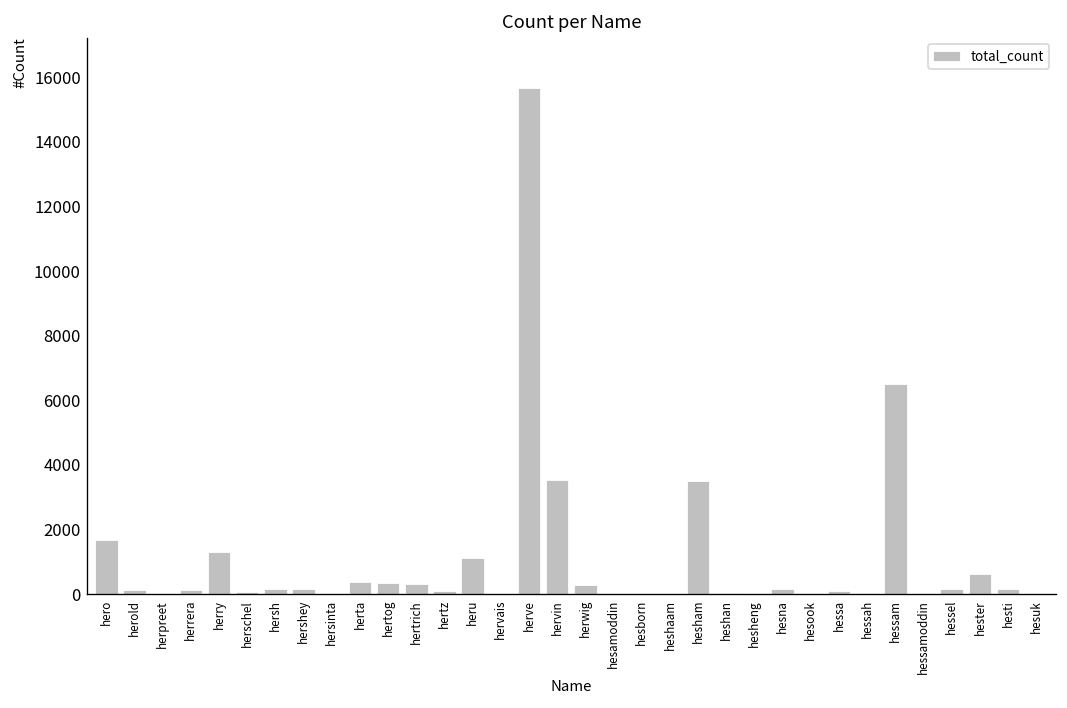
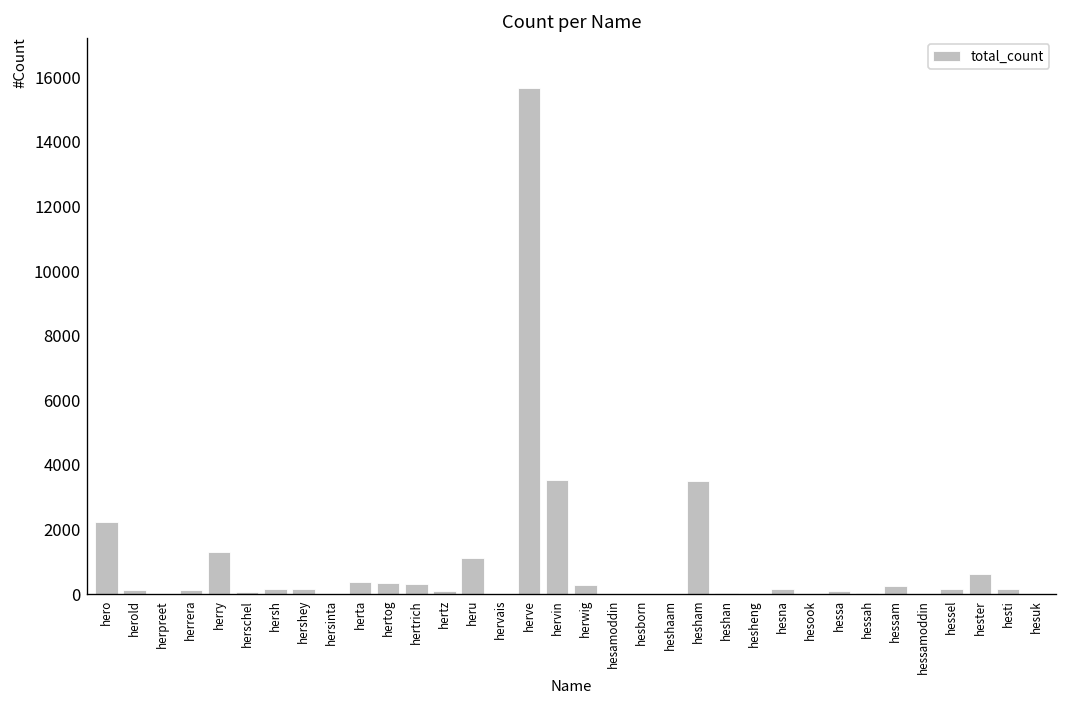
  {
-   "hero": 1700,
+   "hero": 2200,
    "herold": 100,
    "herrera": 100,
    "herry": 1300,
    "hersh": 100,
    "hershey": 200,
    "herta": 400,
    "hertog": 300,
    "hertrich": 300,
    "hertz": 100,
    "heru": 1100,
    "herve": 15700,
    "hervin": 3500,
    "herwig": 300,
    "hesham": 3500,
    "hesna": 100,
    "hessa": 100,
-   "hessam": 6500,
+   "hessam": 300,
    "hessel": 200,
    "hester": 600,
    "hesti": 200
  }
